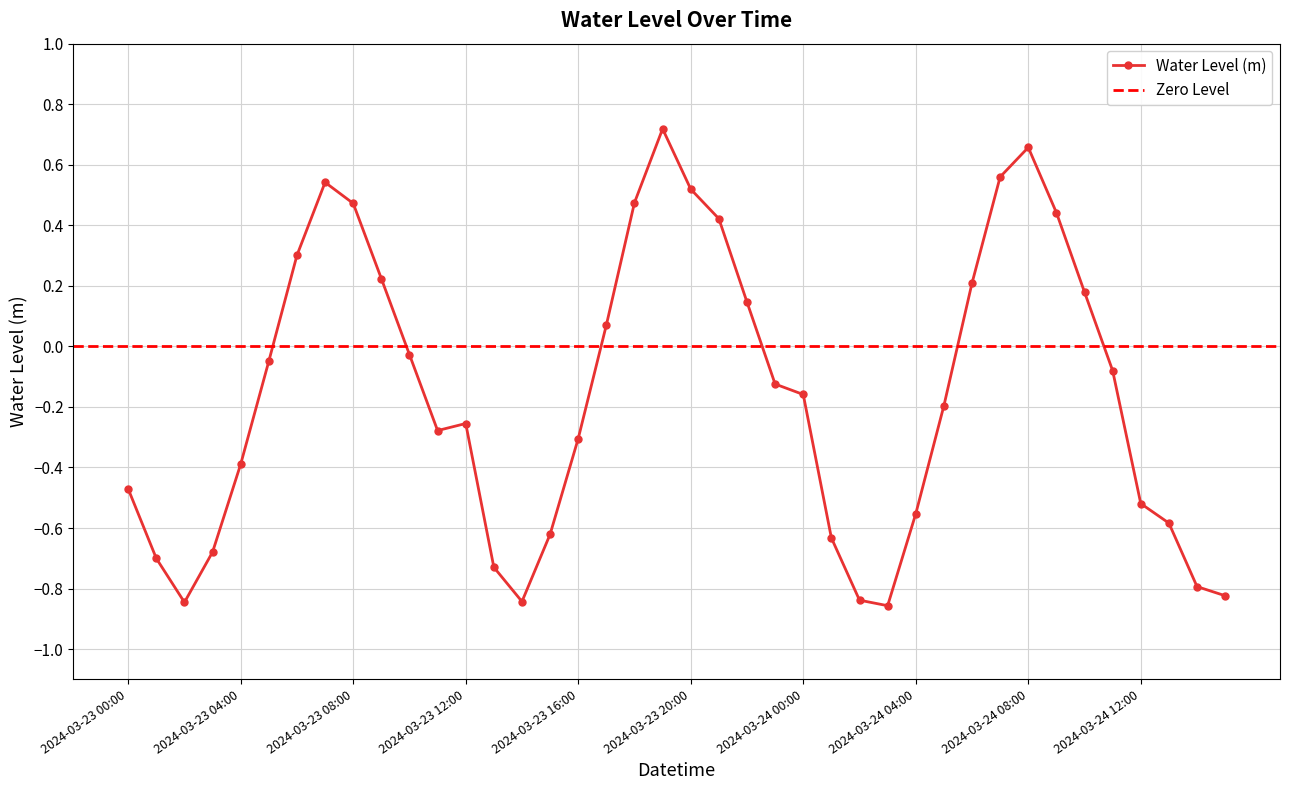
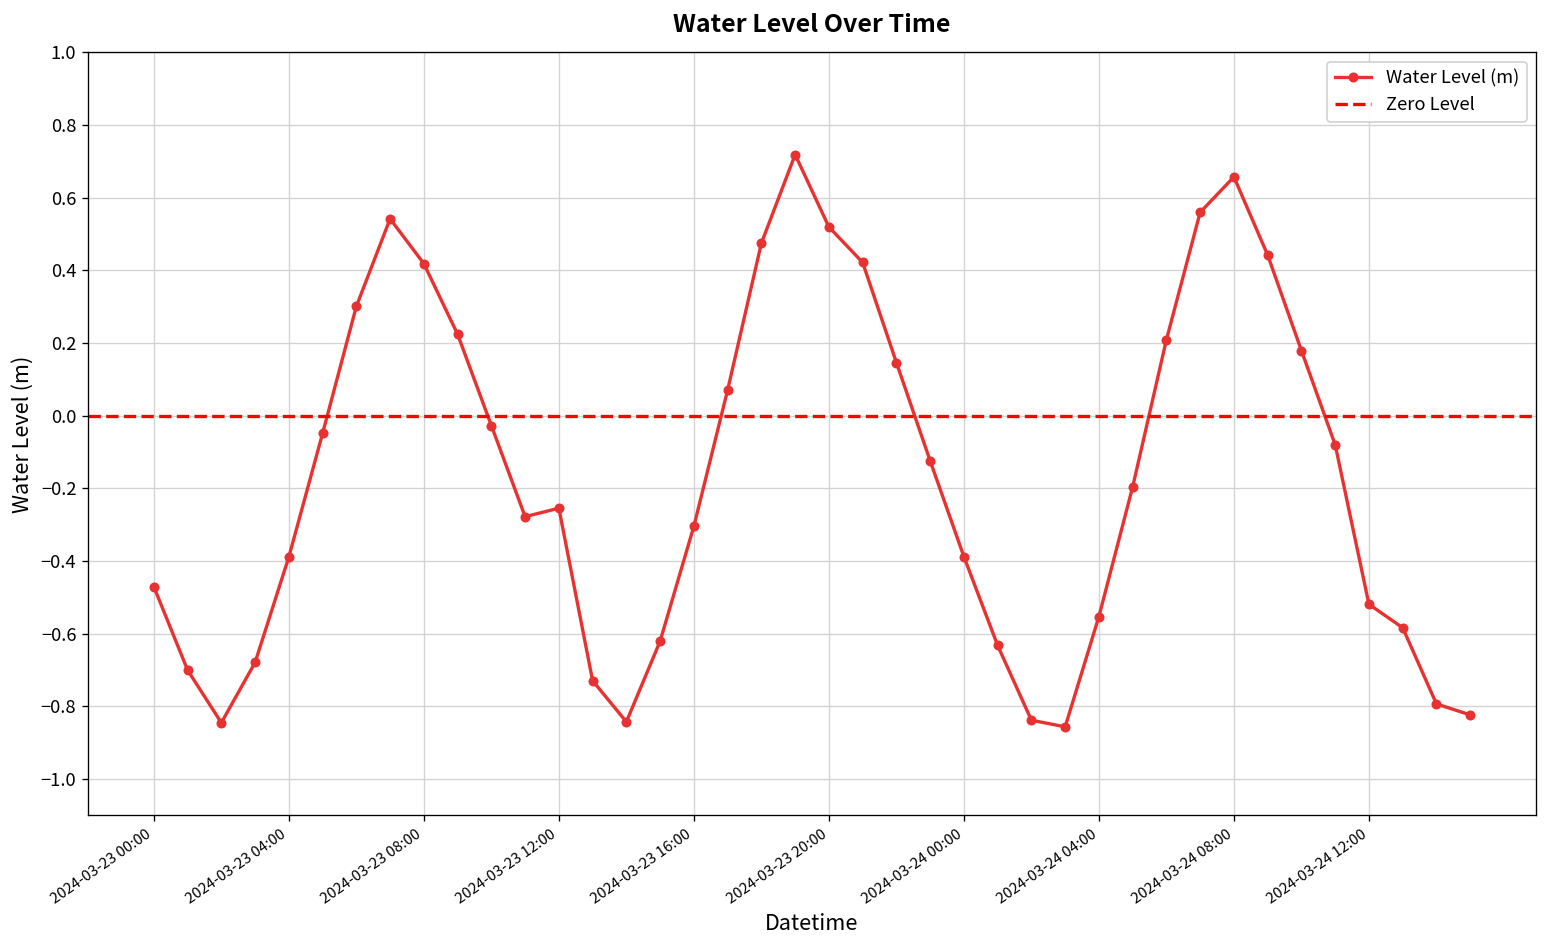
  {
    "2024-03-23 00:00": -0.47,
    "2024-03-23 04:00": -0.39,
-   "2024-03-23 08:00": 0.47,
+   "2024-03-23 08:00": 0.42,
    "2024-03-23 12:00": -0.25,
    "2024-03-23 16:00": -0.30,
    "2024-03-23 20:00": 0.52,
-   "2024-03-24 00:00": -0.16,
+   "2024-03-24 00:00": -0.39,
    "2024-03-24 04:00": -0.55,
    "2024-03-24 08:00": 0.66,
    "2024-03-24 12:00": -0.52
  }
